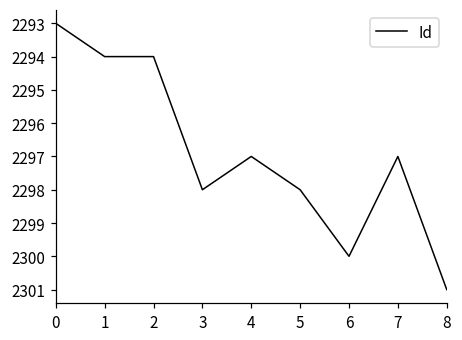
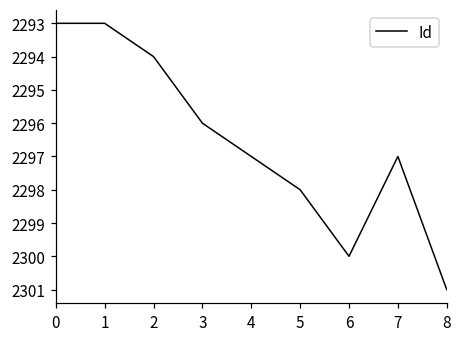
  {
    "0": 2293,
-   "1": 2294,
+   "1": 2293,
    "2": 2294,
-   "3": 2298,
+   "3": 2296,
    "4": 2297,
    "5": 2298,
    "6": 2300,
    "7": 2297,
    "8": 2301
  }
